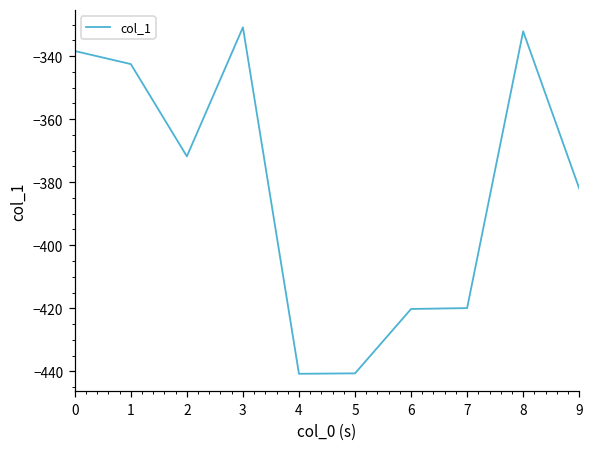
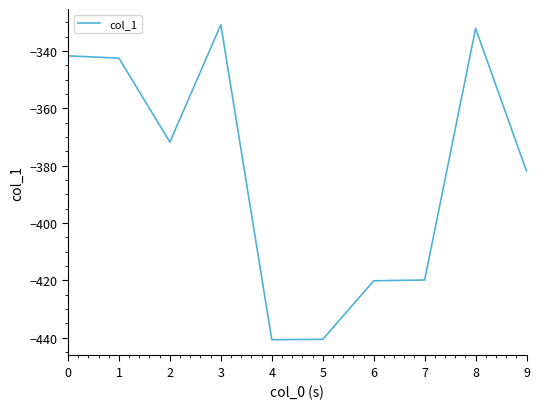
  {
-   "0": -338,
+   "0": -342,
    "1": -343,
    "2": -372,
    "3": -331,
    "4": -441,
    "5": -441,
    "6": -420,
    "7": -420,
    "8": -332,
    "9": -382
  }
